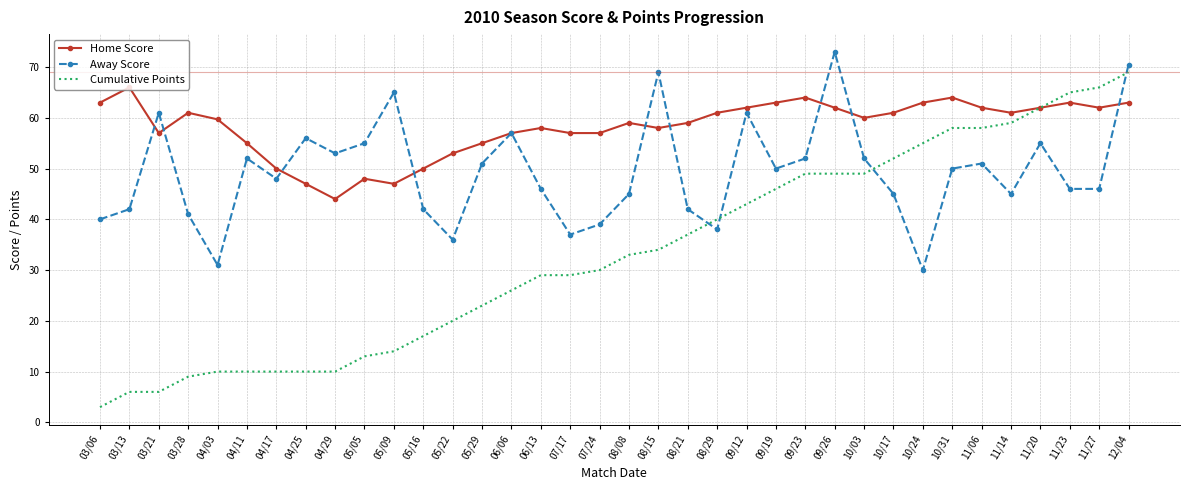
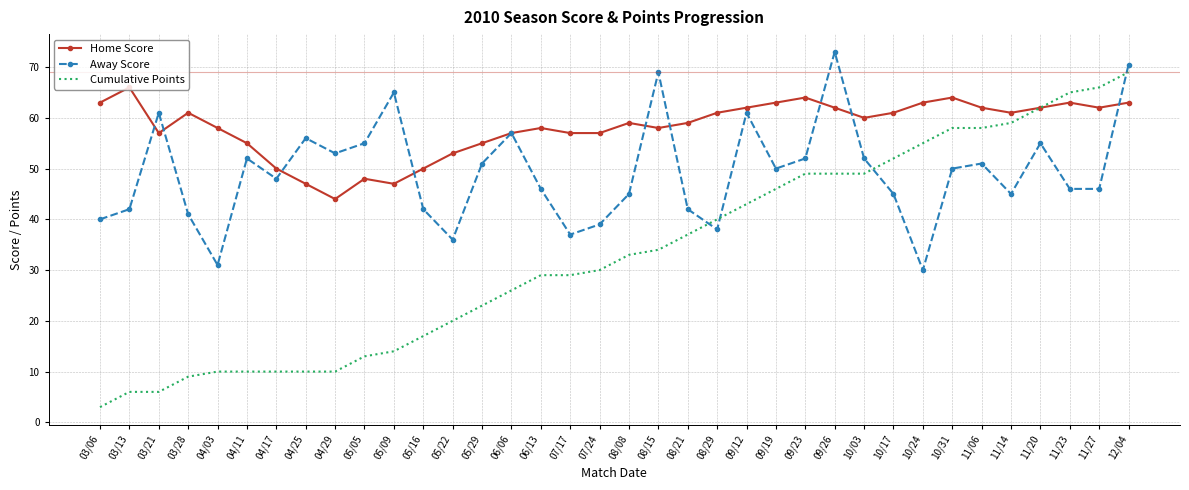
  {
    "Home Score": {
      "03/06": 63,
      "03/21": 57,
      "03/28": 61,
-     "04/03": 60,
+     "04/03": 58,
      "04/11": 55,
      "04/17": 50,
      "04/25": 47,
      "04/29": 44,
      "05/05": 48,
      "05/09": 47,
      "05/16": 50,
      "05/22": 53,
      "05/29": 55,
      "06/13": 58,
      "07/17": 57,
      "07/24": 57,
      "08/08": 59,
      "08/15": 58,
      "08/21": 59,
      "08/29": 61,
      "09/12": 62,
      "09/19": 63,
      "09/23": 64,
      "09/26": 62,
      "10/03": 60,
      "10/17": 61,
      "10/24": 63,
      "10/31": 64,
      "11/06": 62,
      "11/14": 61,
      "11/23": 63,
      "11/27": 62,
      "12/04": 63
    },
    "Away Score": {
      "03/06": 40,
      "03/13": 42,
      "03/21": 61,
      "03/28": 41,
      "04/03": 31,
      "04/11": 52,
      "04/17": 48,
      "04/25": 56,
      "04/29": 53,
      "05/05": 55,
      "05/09": 65,
      "05/16": 42,
      "05/22": 36,
      "05/29": 51,
      "06/13": 46,
      "07/17": 37,
      "07/24": 39,
      "08/08": 45,
      "08/15": 69,
      "08/21": 42,
      "08/29": 38,
      "09/12": 61,
      "09/19": 50,
      "09/23": 52,
      "09/26": 73,
      "10/03": 52,
      "10/17": 45,
      "10/24": 30,
      "10/31": 50,
      "11/06": 51,
      "11/14": 45,
      "11/20": 55,
      "11/23": 46,
      "11/27": 46,
      "12/04": 71
    },
    "Cumulative Points": {
      "03/06": 3,
      "03/13": 6,
      "03/21": 6,
      "03/28": 9,
      "04/03": 10,
      "04/11": 10,
      "04/17": 10,
      "04/25": 10,
      "04/29": 10,
      "05/05": 13,
      "05/09": 14,
      "05/16": 17,
      "05/22": 20,
      "05/29": 23,
      "06/06": 26,
      "06/13": 29,
      "07/17": 29,
      "07/24": 30,
      "08/08": 33,
      "08/15": 34,
      "08/21": 37,
      "08/29": 40,
      "09/12": 43,
      "09/19": 46,
      "09/23": 49,
      "09/26": 49,
      "10/03": 49,
      "10/17": 52,
      "10/24": 55,
      "10/31": 58,
      "11/06": 58,
      "11/14": 59,
      "11/23": 65,
      "11/27": 66,
      "12/04": 69
    }
  }
